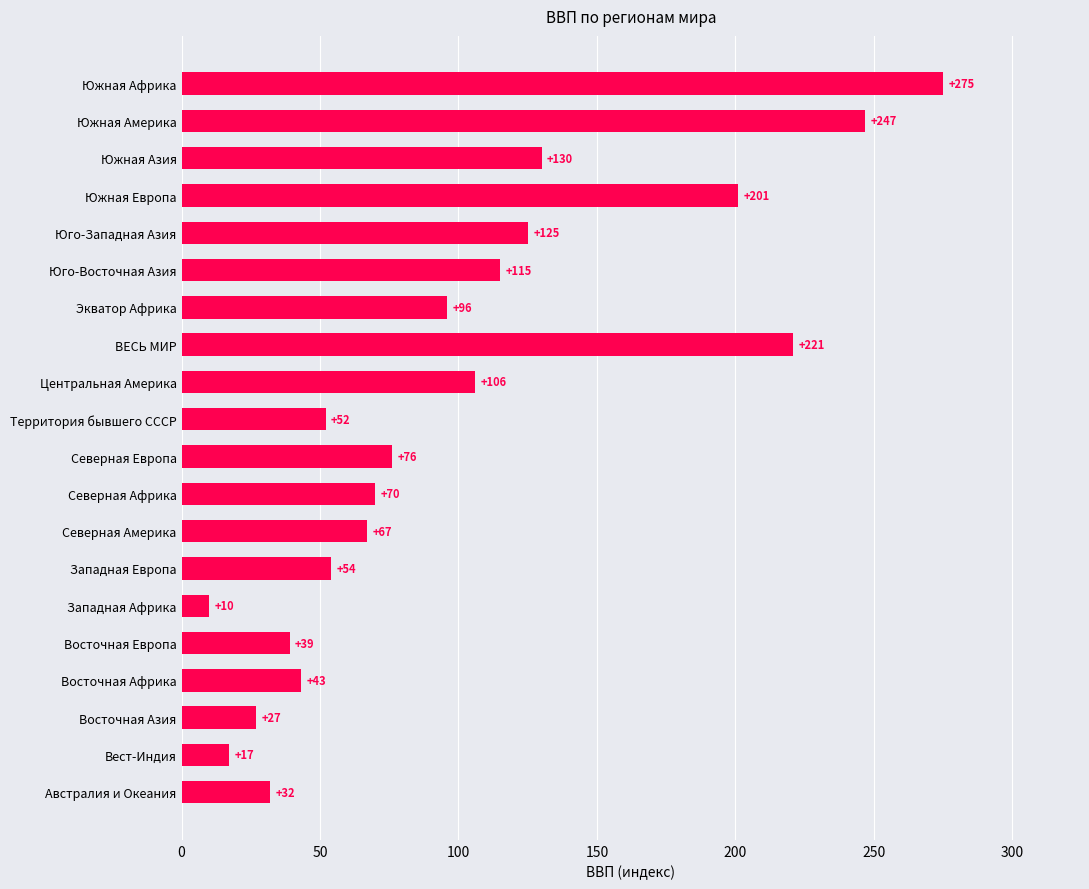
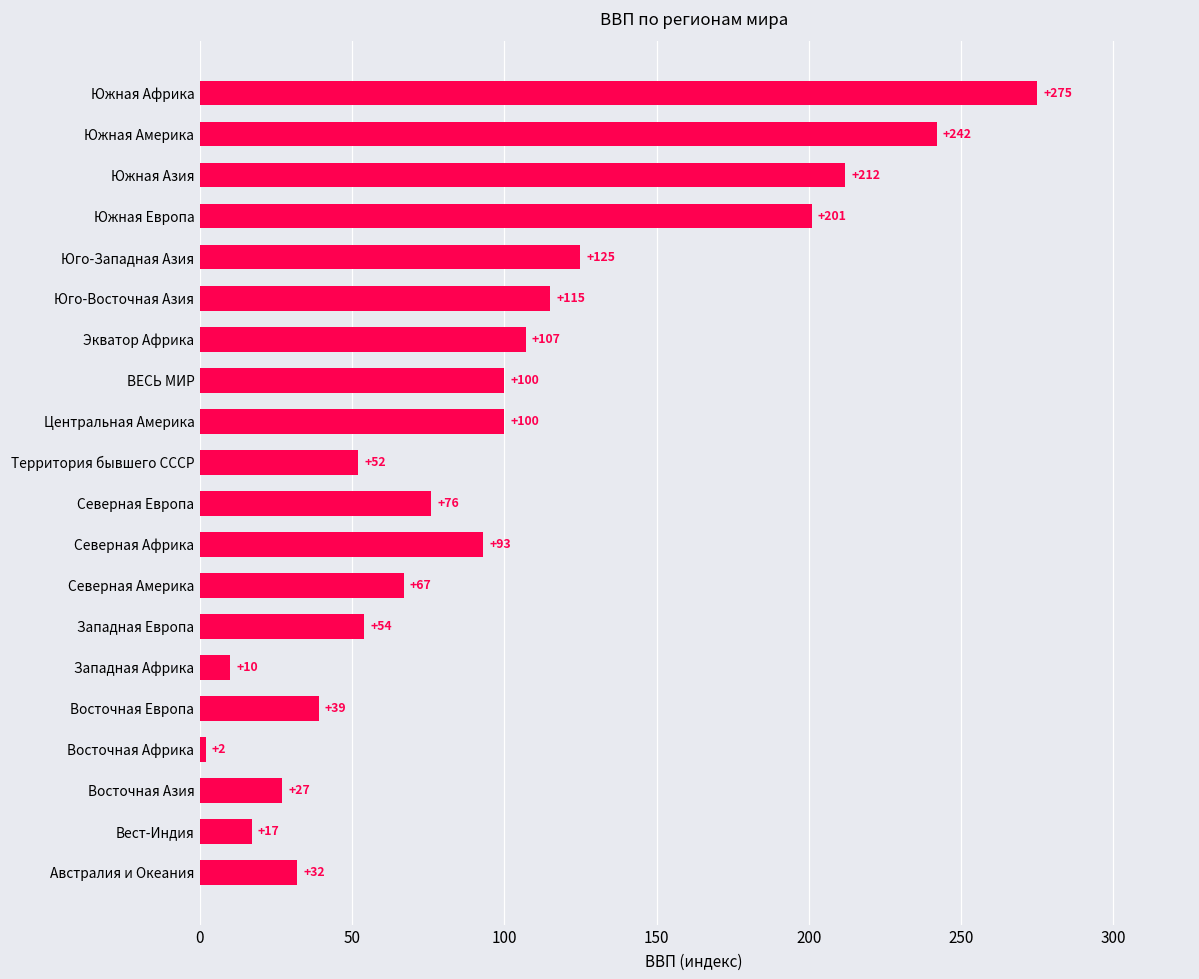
  {
    "Южная Африка": "+275",
-   "Южная Америка": "+247",
-   "Южная Азия": "+130",
+   "Южная Америка": "+242",
+   "Южная Азия": "+212",
    "Южная Европа": "+201",
    "Юго-Западная Азия": "+125",
    "Юго-Восточная Азия": "+115",
-   "Экватор Африка": "+96",
-   "ВЕСЬ МИР": "+221",
-   "Центральная Америка": "+106",
+   "Экватор Африка": "+107",
+   "ВЕСЬ МИР": "+100",
+   "Центральная Америка": "+100",
    "Территория бывшего СССР": "+52",
    "Северная Европа": "+76",
-   "Северная Африка": "+70",
+   "Северная Африка": "+93",
    "Северная Америка": "+67",
    "Западная Европа": "+54",
    "Западная Африка": "+10",
    "Восточная Европа": "+39",
-   "Восточная Африка": "+43",
+   "Восточная Африка": "+2",
    "Восточная Азия": "+27",
    "Вест-Индия": "+17",
    "Австралия и Океания": "+32"
  }
